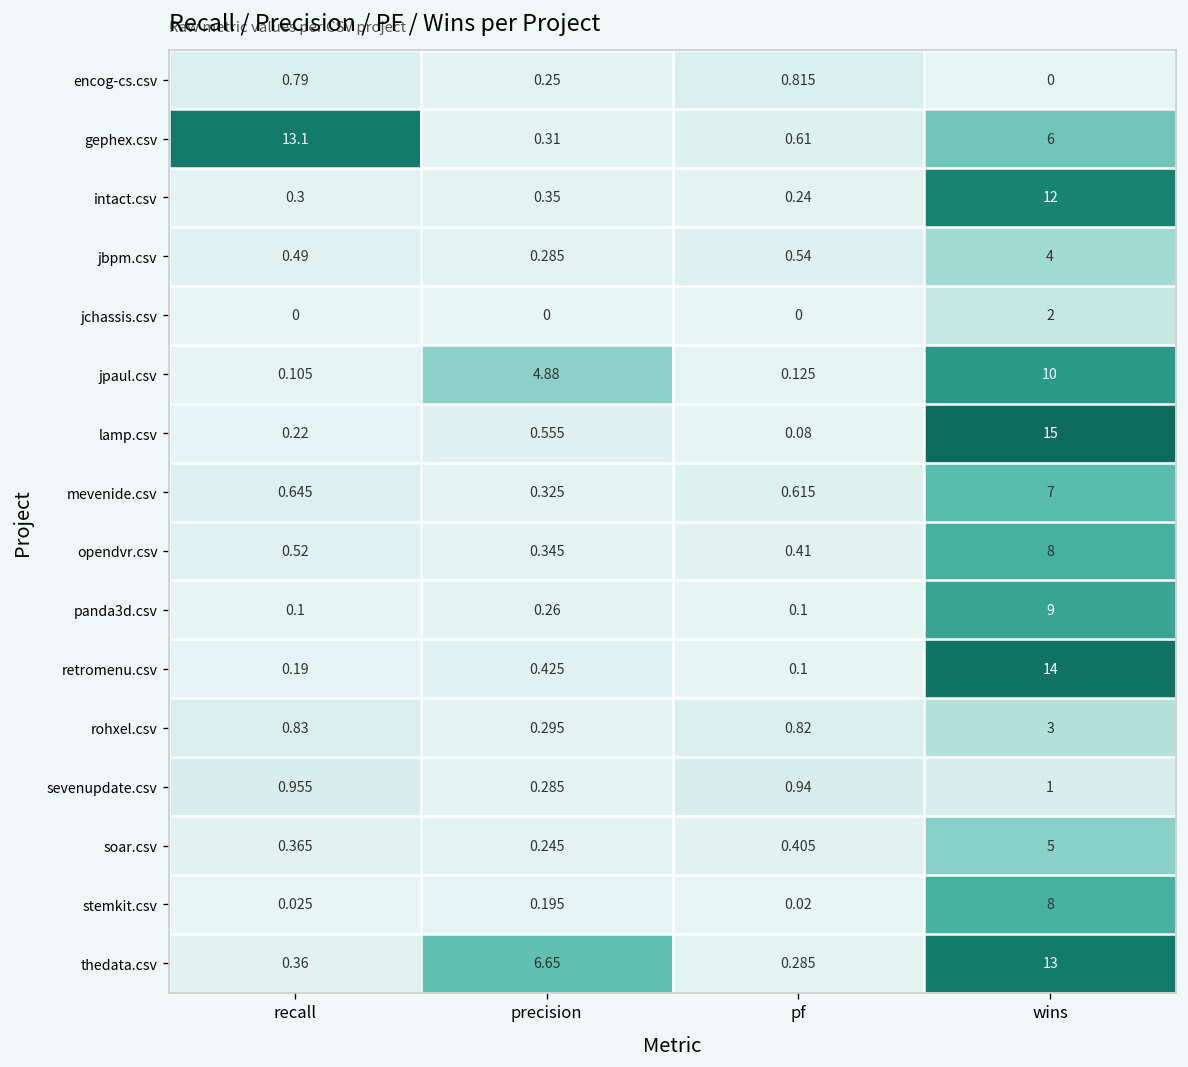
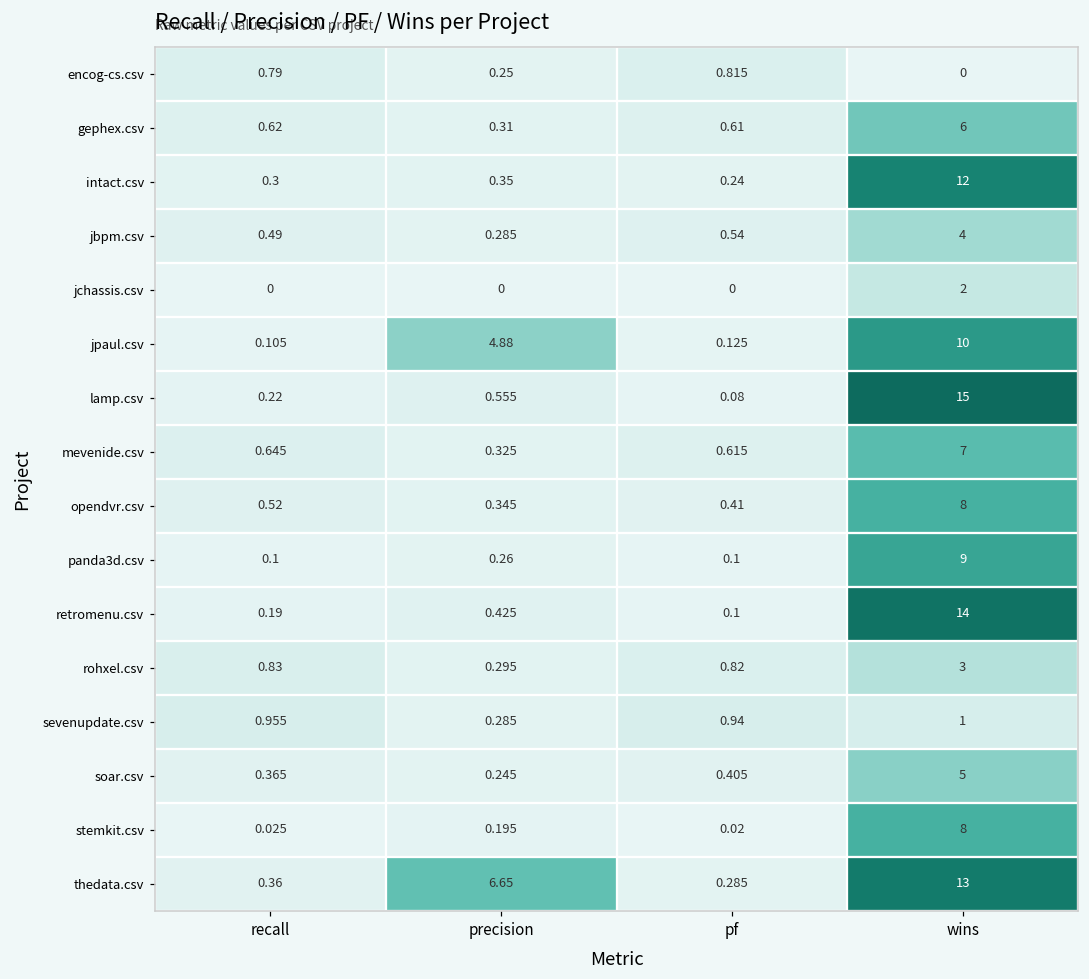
  {
    "encog-cs.csv": {
      "recall": 0.79,
      "precision": 0.25,
      "pf": 0.815,
      "wins": 0
    },
    "gephex.csv": {
-     "recall": 13.1,
+     "recall": 0.62,
      "precision": 0.31,
      "pf": 0.61,
      "wins": 6
    },
    "intact.csv": {
      "recall": 0.3,
      "precision": 0.35,
      "pf": 0.24,
      "wins": 12
    },
    "jbpm.csv": {
      "recall": 0.49,
      "precision": 0.285,
      "pf": 0.54,
      "wins": 4
    },
    "jchassis.csv": {
      "recall": 0,
      "precision": 0,
      "pf": 0,
      "wins": 2
    },
    "jpaul.csv": {
      "recall": 0.105,
      "precision": 4.88,
      "pf": 0.125,
      "wins": 10
    },
    "lamp.csv": {
      "recall": 0.22,
      "precision": 0.555,
      "pf": 0.08,
      "wins": 15
    },
    "mevenide.csv": {
      "recall": 0.645,
      "precision": 0.325,
      "pf": 0.615,
      "wins": 7
    },
    "opendvr.csv": {
      "recall": 0.52,
      "precision": 0.345,
      "pf": 0.41,
      "wins": 8
    },
    "panda3d.csv": {
      "recall": 0.1,
      "precision": 0.26,
      "pf": 0.1,
      "wins": 9
    },
    "retromenu.csv": {
      "recall": 0.19,
      "precision": 0.425,
      "pf": 0.1,
      "wins": 14
    },
    "rohxel.csv": {
      "recall": 0.83,
      "precision": 0.295,
      "pf": 0.82,
      "wins": 3
    },
    "sevenupdate.csv": {
      "recall": 0.955,
      "precision": 0.285,
      "pf": 0.94,
      "wins": 1
    },
    "soar.csv": {
      "recall": 0.365,
      "precision": 0.245,
      "pf": 0.405,
      "wins": 5
    },
    "stemkit.csv": {
      "recall": 0.025,
      "precision": 0.195,
      "pf": 0.02,
      "wins": 8
    },
    "thedata.csv": {
      "recall": 0.36,
      "precision": 6.65,
      "pf": 0.285,
      "wins": 13
    }
  }
